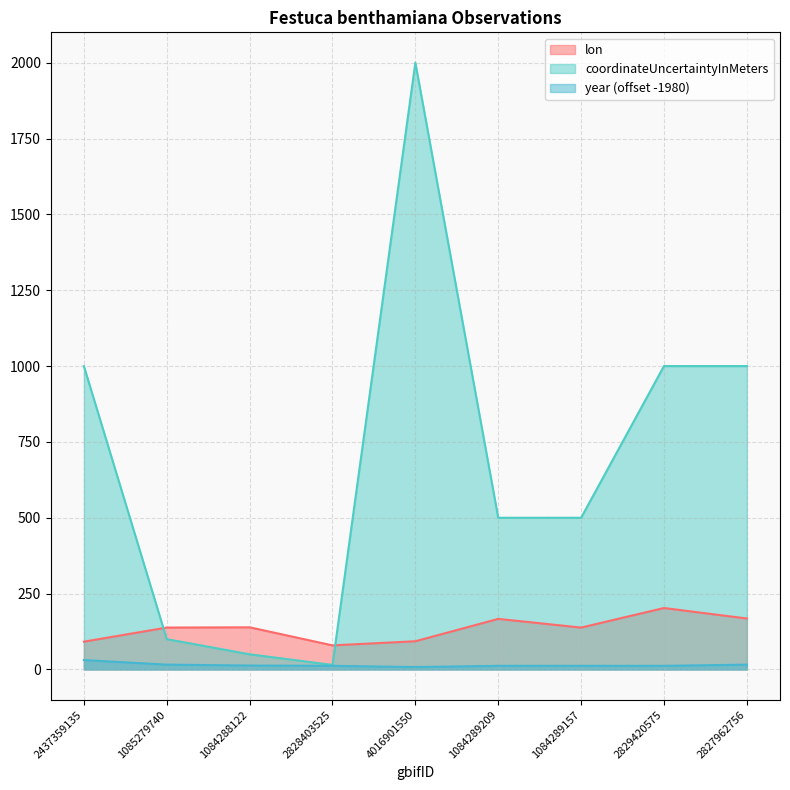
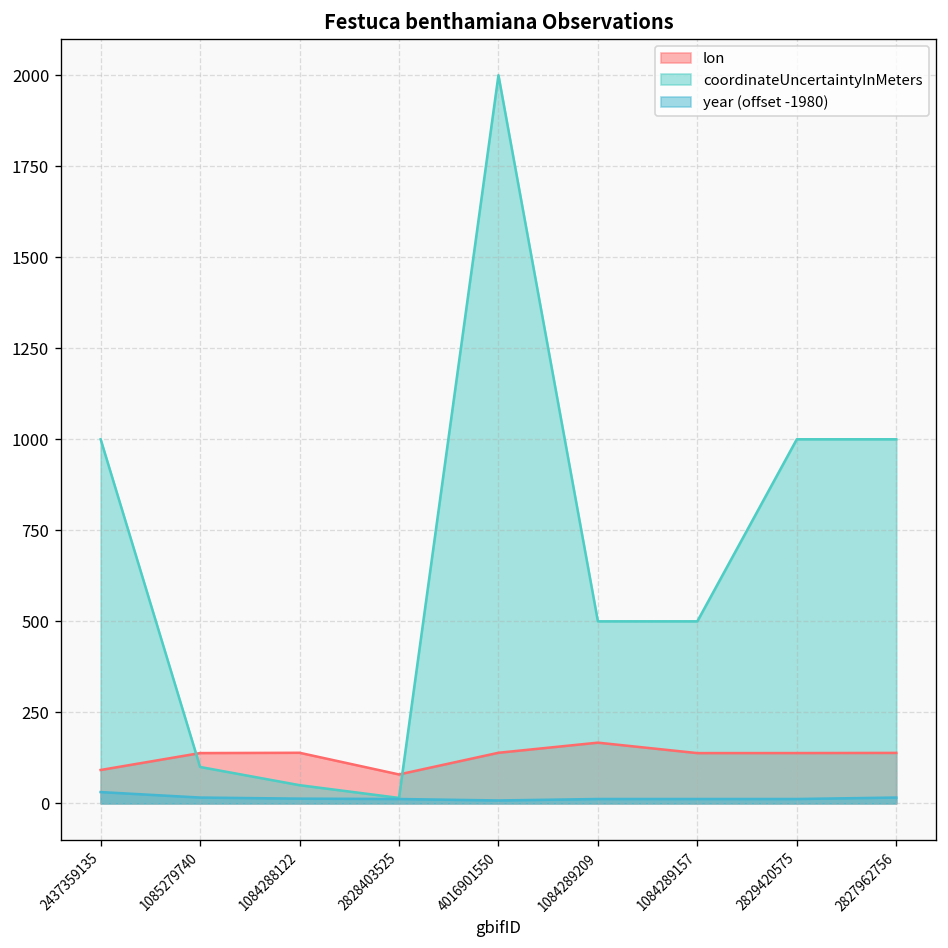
  {
    "lon": {
      "2437359135": 90,
      "1085279740": 140,
      "1084288122": 140,
      "2828403525": 80,
-     "4016901550": 90,
+     "4016901550": 140,
      "1084289209": 170,
      "1084289157": 140,
-     "2829420575": 200,
-     "2827962756": 170
+     "2829420575": 140,
+     "2827962756": 140
    }
  }
